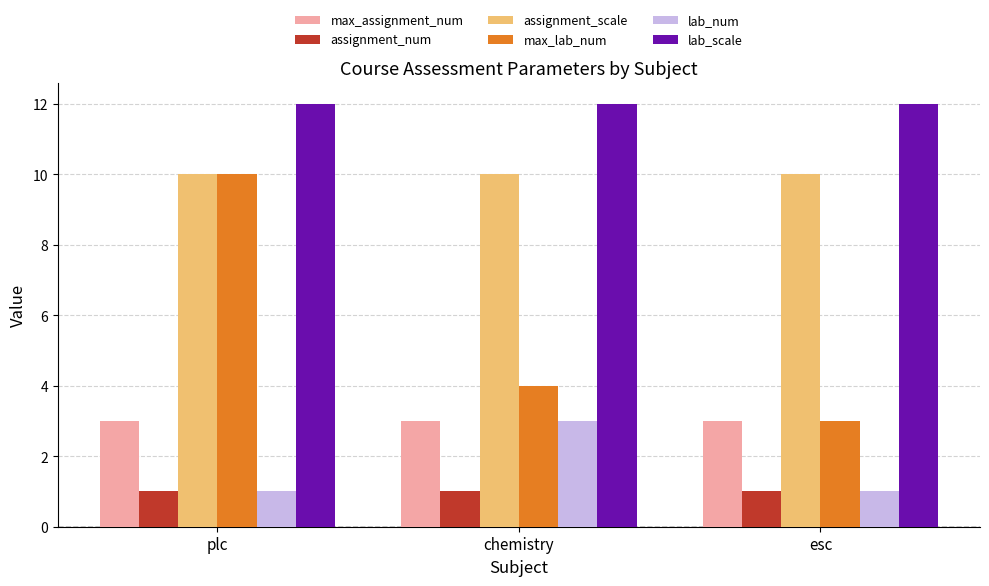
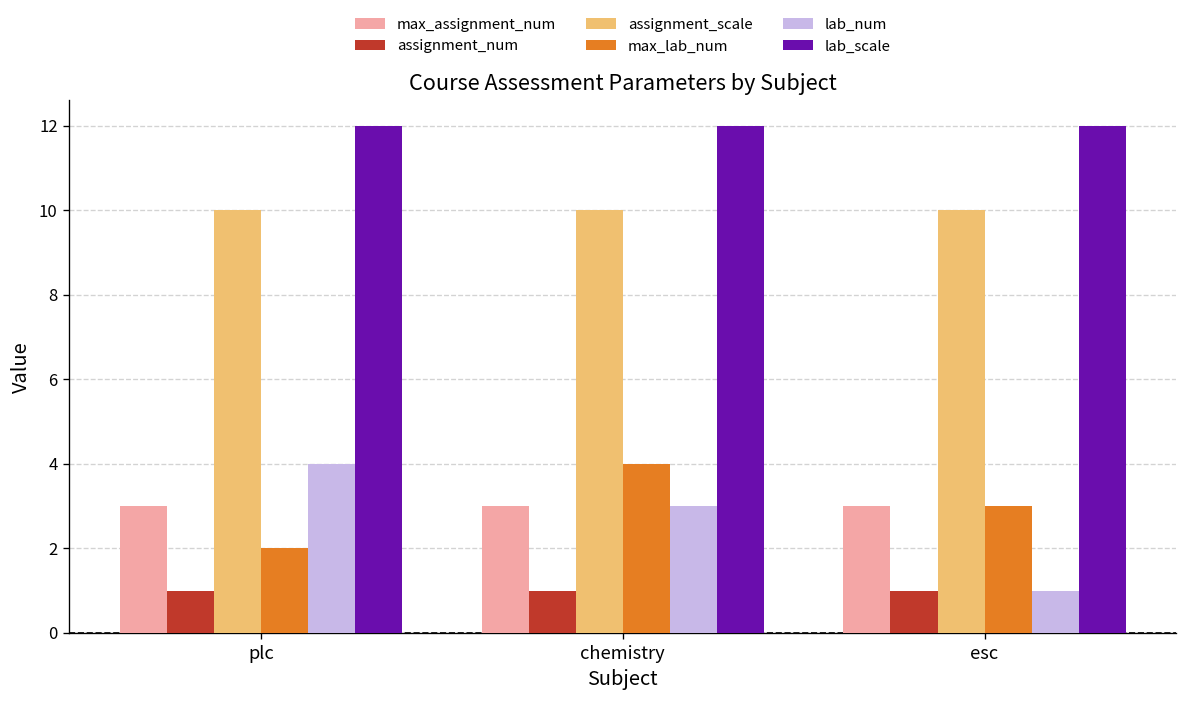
  {
    "max_assignment_num": {
      "plc": 3,
      "chemistry": 3,
      "esc": 3
    },
    "assignment_num": {
      "plc": 1,
      "chemistry": 1,
      "esc": 1
    },
    "assignment_scale": {
      "plc": 10,
      "chemistry": 10,
      "esc": 10
    },
    "max_lab_num": {
-     "plc": 10,
+     "plc": 2,
      "chemistry": 4,
      "esc": 3
    },
    "lab_num": {
-     "plc": 1,
+     "plc": 4,
      "chemistry": 3,
      "esc": 1
    },
    "lab_scale": {
      "plc": 12,
      "chemistry": 12,
      "esc": 12
    }
  }
